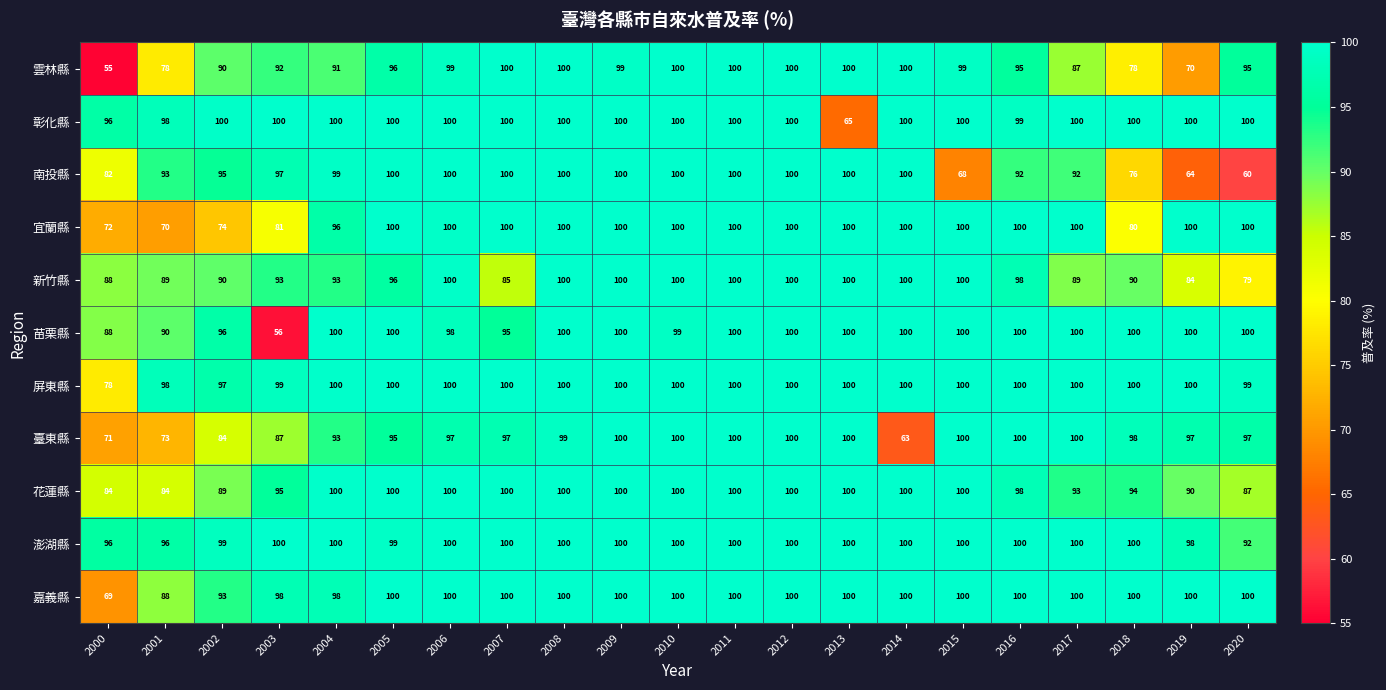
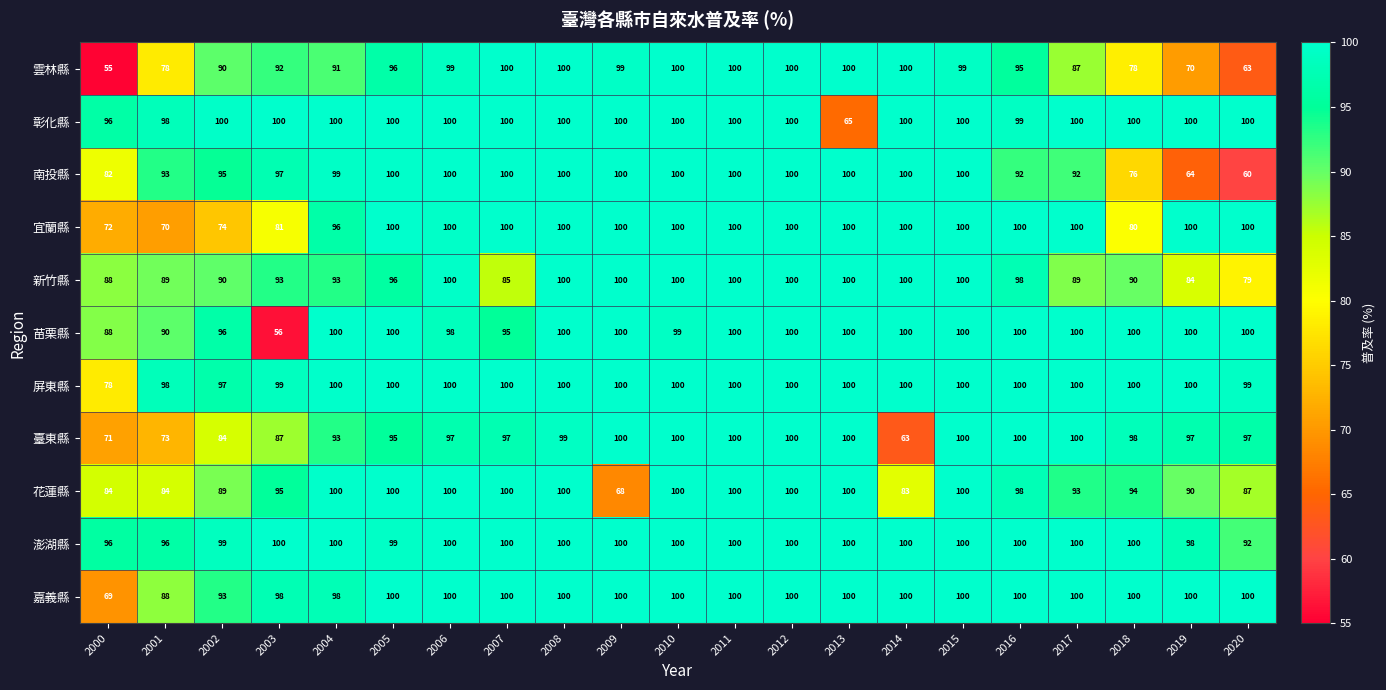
  {
    "雲林縣": {
      "2000": 55,
      "2001": 78,
      "2002": 90,
      "2003": 92,
      "2004": 91,
      "2005": 96,
      "2006": 99,
      "2007": 100,
      "2008": 100,
      "2009": 99,
      "2010": 100,
      "2011": 100,
      "2012": 100,
      "2013": 100,
      "2014": 100,
      "2015": 99,
      "2016": 95,
      "2017": 87,
      "2018": 78,
      "2019": 70,
-     "2020": 95
+     "2020": 63
    },
    "南投縣": {
      "2000": 82,
      "2001": 93,
      "2002": 95,
      "2003": 97,
      "2004": 99,
      "2005": 100,
      "2006": 100,
      "2007": 100,
      "2008": 100,
      "2009": 100,
      "2010": 100,
      "2011": 100,
      "2012": 100,
      "2013": 100,
      "2014": 100,
-     "2015": 68,
+     "2015": 100,
      "2016": 92,
      "2017": 92,
      "2018": 76,
      "2019": 64,
      "2020": 60
    },
    "花蓮縣": {
      "2000": 84,
      "2001": 84,
      "2002": 89,
      "2003": 95,
      "2004": 100,
      "2005": 100,
      "2006": 100,
      "2007": 100,
      "2008": 100,
-     "2009": 100,
+     "2009": 68,
      "2010": 100,
      "2011": 100,
      "2012": 100,
      "2013": 100,
-     "2014": 100,
+     "2014": 83,
      "2015": 100,
      "2016": 98,
      "2017": 93,
      "2018": 94,
      "2019": 90,
      "2020": 87
    }
  }
